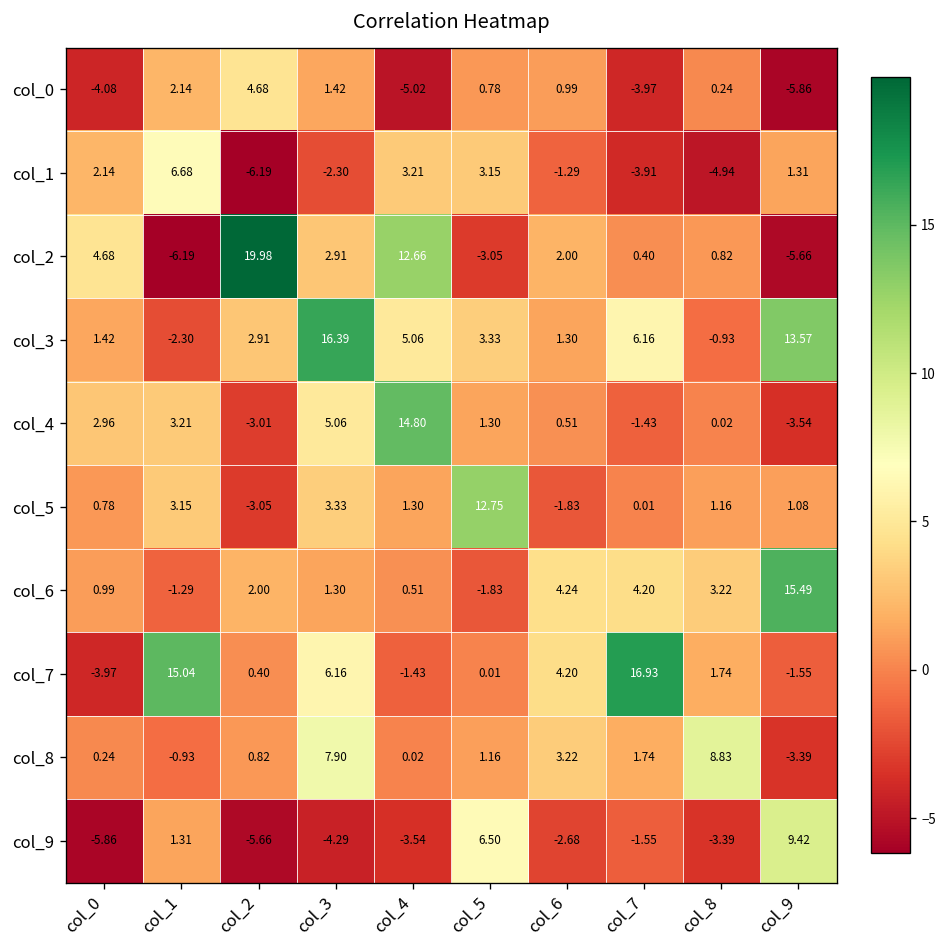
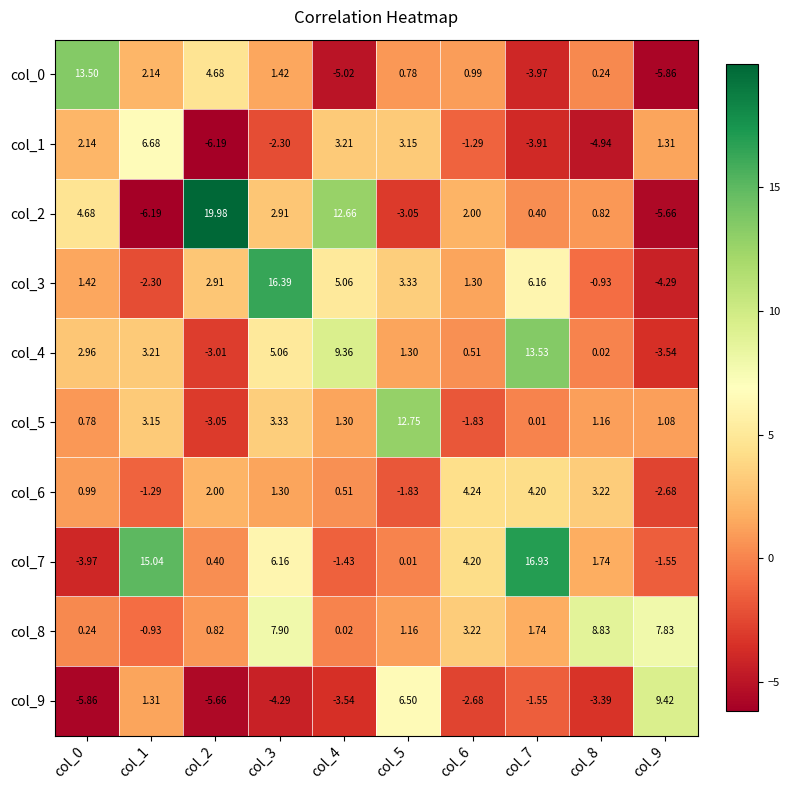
  {
    "col_0": {
-     "col_0": -4.08,
+     "col_0": 13.50,
      "col_1": 2.14,
      "col_2": 4.68,
      "col_3": 1.42,
      "col_4": -5.02,
      "col_5": 0.78,
      "col_6": 0.99,
      "col_7": -3.97,
      "col_8": 0.24,
      "col_9": -5.86
    },
    "col_1": {
      "col_0": 2.14,
      "col_1": 6.68,
      "col_2": -6.19,
      "col_3": -2.30,
      "col_4": 3.21,
      "col_5": 3.15,
      "col_6": -1.29,
      "col_7": -3.91,
      "col_8": -4.94,
      "col_9": 1.31
    },
    "col_2": {
      "col_0": 4.68,
      "col_1": -6.19,
      "col_2": 19.98,
      "col_3": 2.91,
      "col_4": 12.66,
      "col_5": -3.05,
      "col_6": 2.00,
      "col_7": 0.40,
      "col_8": 0.82,
      "col_9": -5.66
    },
    "col_3": {
      "col_0": 1.42,
      "col_1": -2.30,
      "col_2": 2.91,
      "col_3": 16.39,
      "col_4": 5.06,
      "col_5": 3.33,
      "col_6": 1.30,
      "col_7": 6.16,
      "col_8": -0.93,
-     "col_9": 13.57
+     "col_9": -4.29
    },
    "col_4": {
      "col_0": 2.96,
      "col_1": 3.21,
      "col_2": -3.01,
      "col_3": 5.06,
-     "col_4": 14.80,
+     "col_4": 9.36,
      "col_5": 1.30,
      "col_6": 0.51,
-     "col_7": -1.43,
+     "col_7": 13.53,
      "col_8": 0.02,
      "col_9": -3.54
    },
    "col_5": {
      "col_0": 0.78,
      "col_1": 3.15,
      "col_2": -3.05,
      "col_3": 3.33,
      "col_4": 1.30,
      "col_5": 12.75,
      "col_6": -1.83,
      "col_7": 0.01,
      "col_8": 1.16,
      "col_9": 1.08
    },
    "col_6": {
      "col_0": 0.99,
      "col_1": -1.29,
      "col_2": 2.00,
      "col_3": 1.30,
      "col_4": 0.51,
      "col_5": -1.83,
      "col_6": 4.24,
      "col_7": 4.20,
      "col_8": 3.22,
-     "col_9": 15.49
+     "col_9": -2.68
    },
    "col_7": {
      "col_0": -3.97,
      "col_1": 15.04,
      "col_2": 0.40,
      "col_3": 6.16,
      "col_4": -1.43,
      "col_5": 0.01,
      "col_6": 4.20,
      "col_7": 16.93,
      "col_8": 1.74,
      "col_9": -1.55
    },
    "col_8": {
      "col_0": 0.24,
      "col_1": -0.93,
      "col_2": 0.82,
      "col_3": 7.90,
      "col_4": 0.02,
      "col_5": 1.16,
      "col_6": 3.22,
      "col_7": 1.74,
      "col_8": 8.83,
-     "col_9": -3.39
+     "col_9": 7.83
    },
    "col_9": {
      "col_0": -5.86,
      "col_1": 1.31,
      "col_2": -5.66,
      "col_3": -4.29,
      "col_4": -3.54,
      "col_5": 6.50,
      "col_6": -2.68,
      "col_7": -1.55,
      "col_8": -3.39,
      "col_9": 9.42
    }
  }
